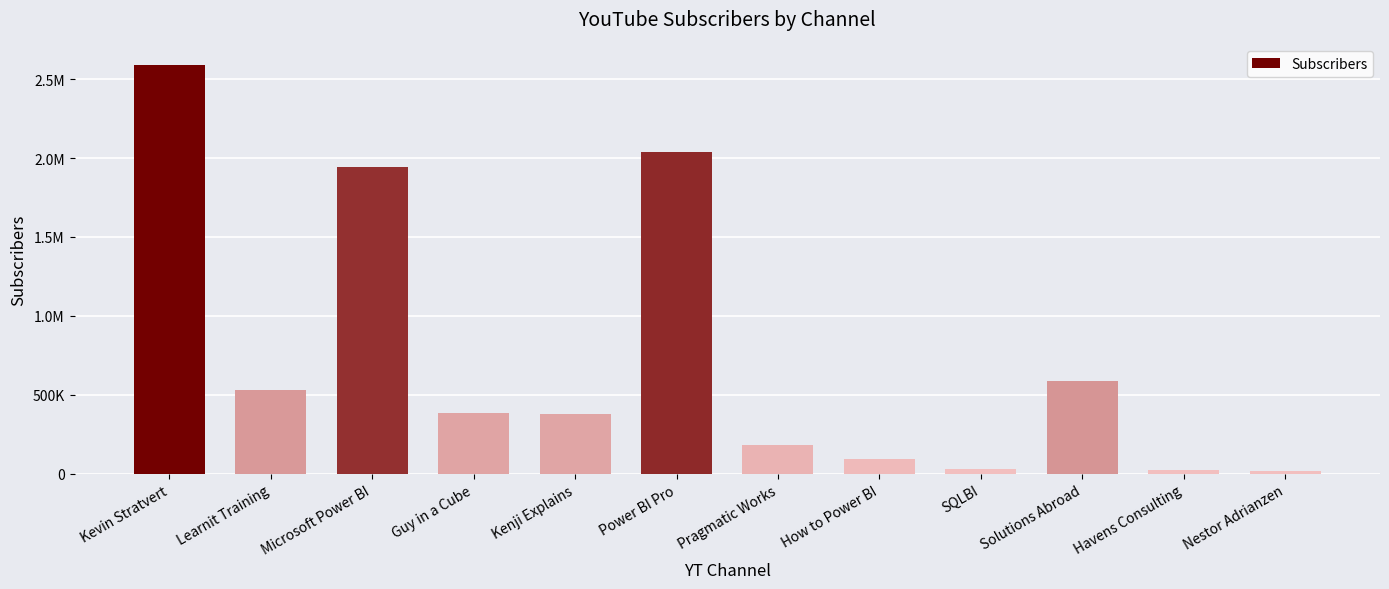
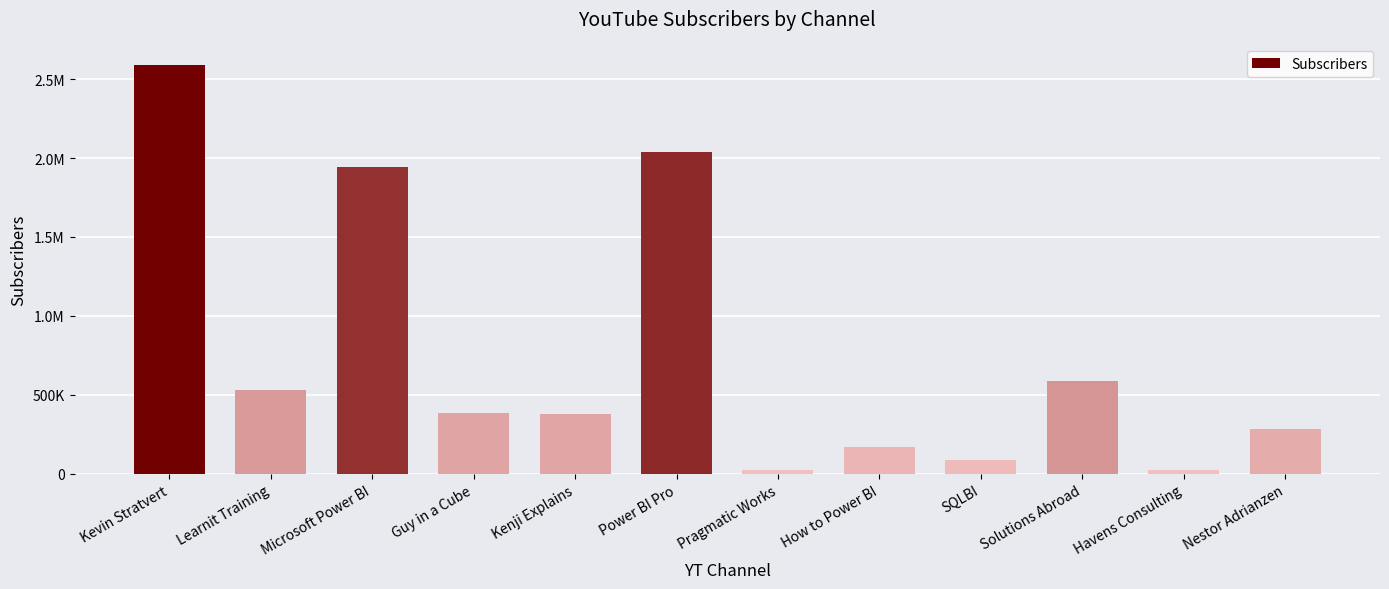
  {
    "Kevin Stratvert": 2590000,
    "Learnit Training": 530000,
    "Microsoft Power BI": 1940000,
    "Guy in a Cube": 390000,
    "Kenji Explains": 380000,
    "Power BI Pro": 2040000,
-   "Pragmatic Works": 180000,
-   "How to Power BI": 90000,
-   "SQLBI": 30000,
+   "Pragmatic Works": 30000,
+   "How to Power BI": 170000,
+   "SQLBI": 90000,
    "Solutions Abroad": 590000,
    "Havens Consulting": 30000,
-   "Nestor Adrianzen": 20000
+   "Nestor Adrianzen": 280000
  }
